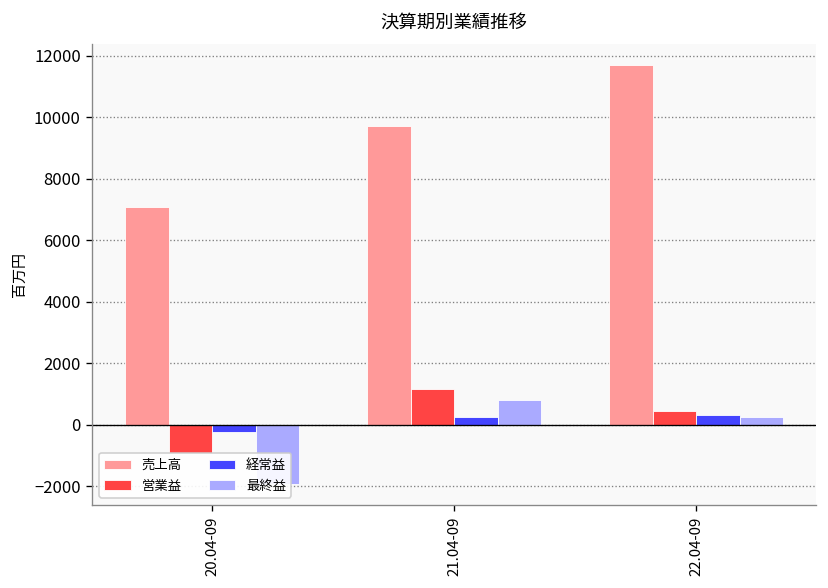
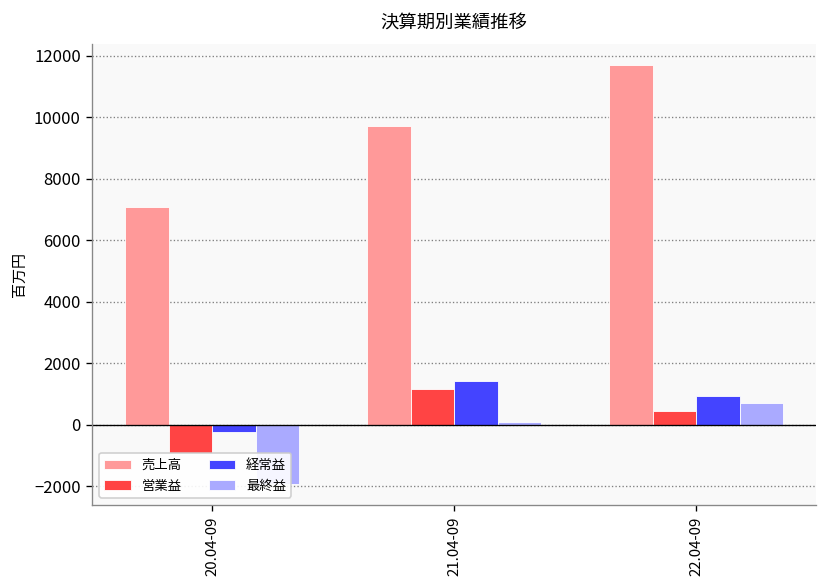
  {
    "売上高": {
      "20.04-09": 7100,
      "21.04-09": 9700,
      "22.04-09": 11700
    },
    "営業益": {
      "20.04-09": -900,
      "21.04-09": 1100,
      "22.04-09": 400
    },
    "経常益": {
      "20.04-09": -200,
-     "21.04-09": 200,
-     "22.04-09": 300
+     "21.04-09": 1400,
+     "22.04-09": 900
    },
    "最終益": {
-     "21.04-09": 800,
-     "22.04-09": 300
+     "21.04-09": 100,
+     "22.04-09": 700
    }
  }
